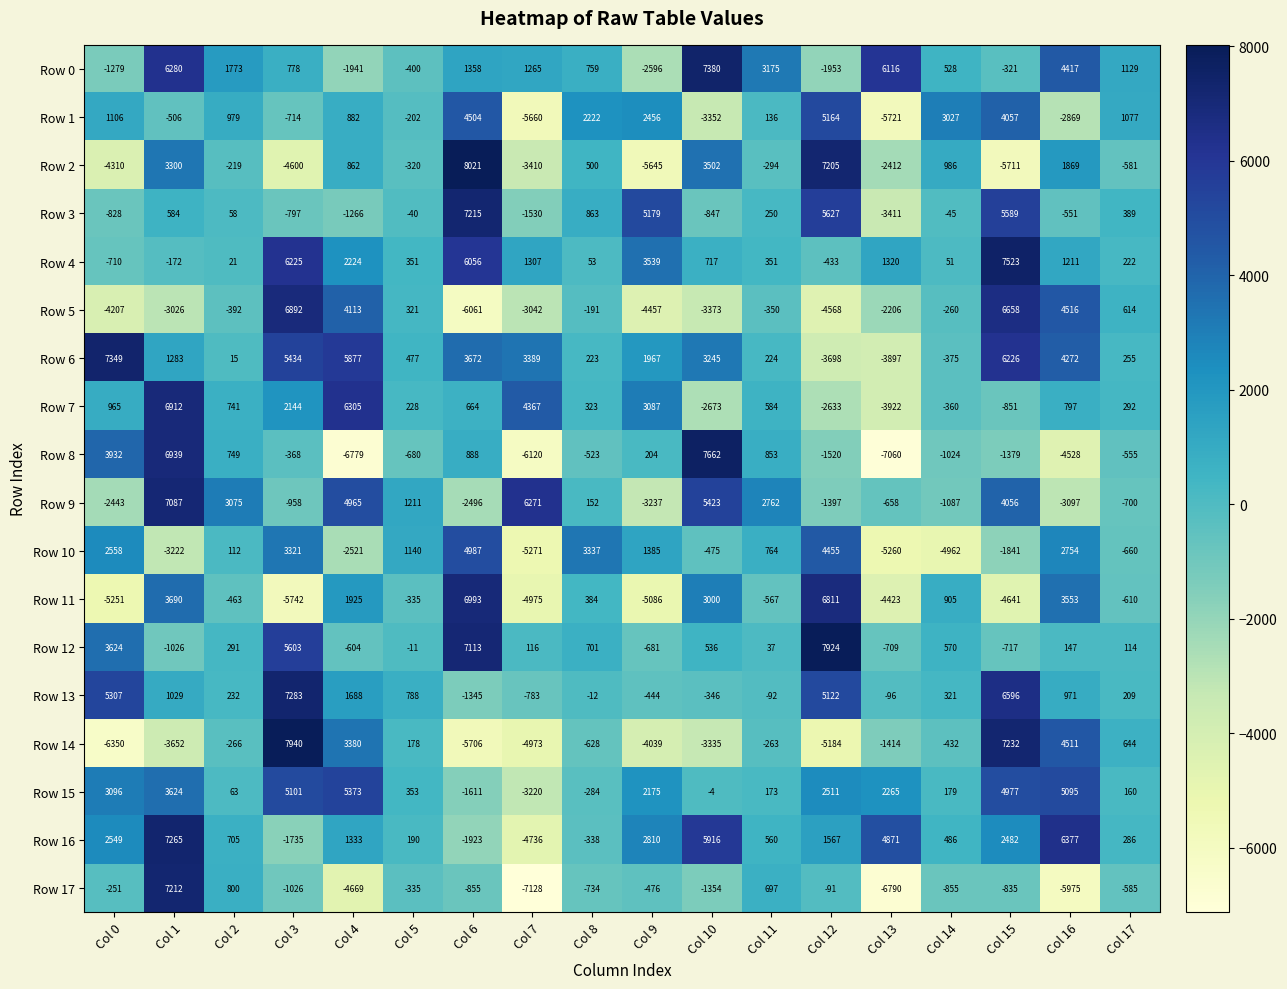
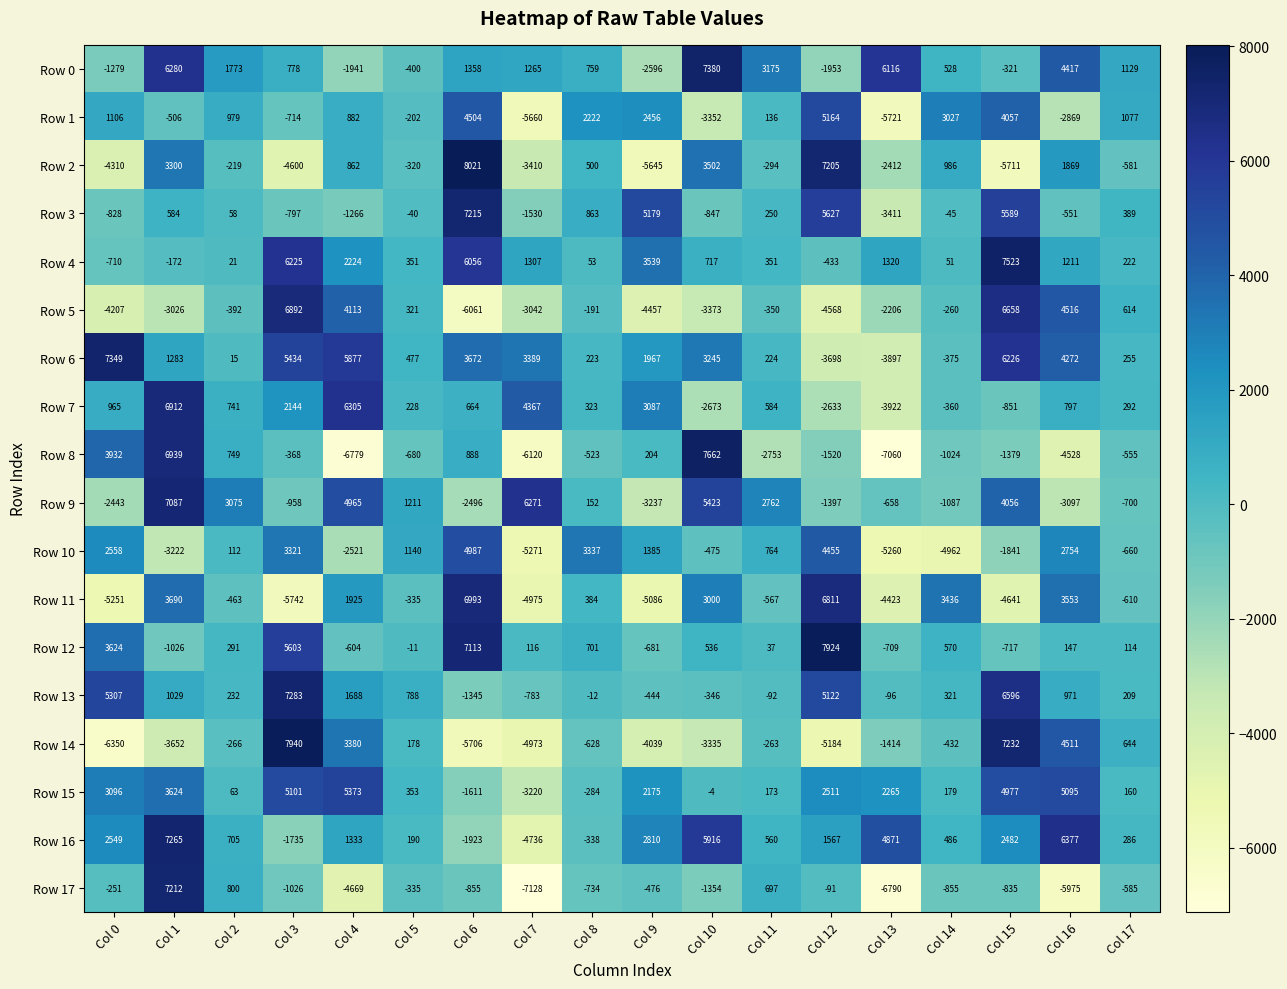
  {
    "Row 8": {
      "Col 0": 3932,
      "Col 1": 6939,
      "Col 2": 749,
      "Col 3": -368,
      "Col 4": -6779,
      "Col 5": -680,
      "Col 6": 888,
      "Col 7": -6120,
      "Col 8": -523,
      "Col 9": 204,
      "Col 10": 7662,
-     "Col 11": 853,
+     "Col 11": -2753,
      "Col 12": -1520,
      "Col 13": -7060,
      "Col 14": -1024,
      "Col 15": -1379,
      "Col 16": -4528,
      "Col 17": -555
    },
    "Row 11": {
      "Col 0": -5251,
      "Col 1": 3690,
      "Col 2": -463,
      "Col 3": -5742,
      "Col 4": 1925,
      "Col 5": -335,
      "Col 6": 6993,
      "Col 7": -4975,
      "Col 8": 384,
      "Col 9": -5086,
      "Col 10": 3000,
      "Col 11": -567,
      "Col 12": 6811,
      "Col 13": -4423,
-     "Col 14": 905,
+     "Col 14": 3436,
      "Col 15": -4641,
      "Col 16": 3553,
      "Col 17": -610
    }
  }
